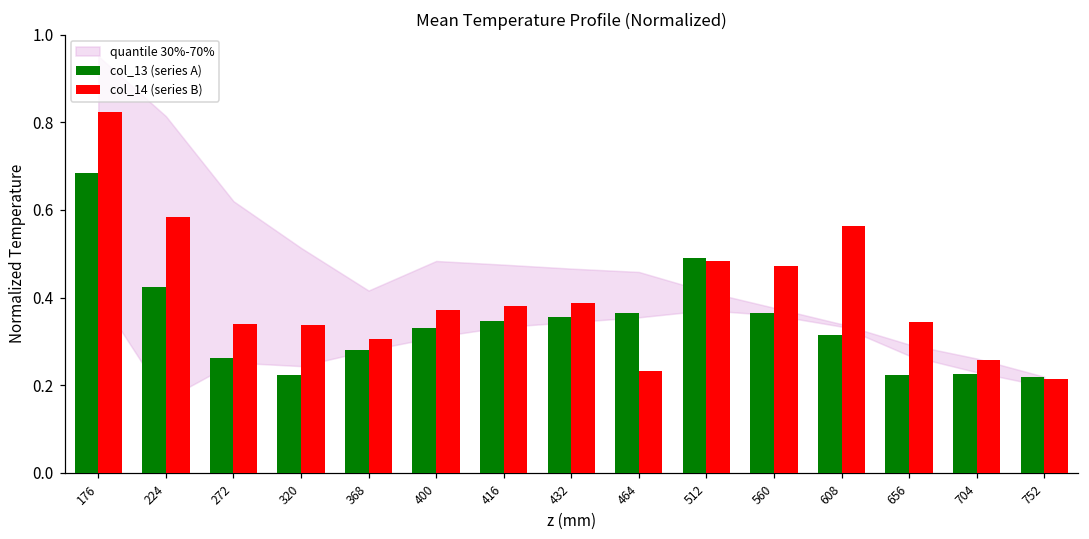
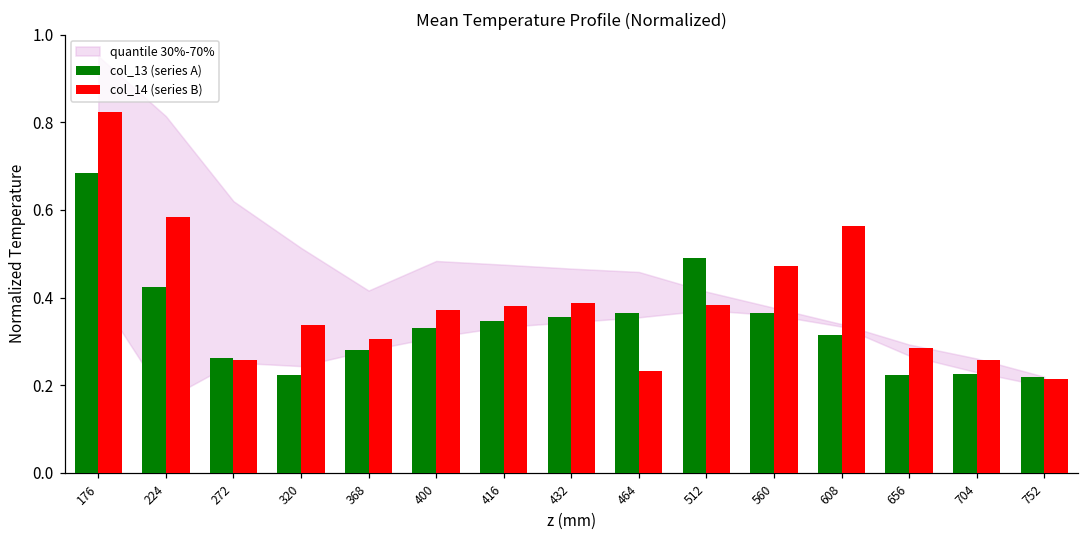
  {
    "col_13 (series A)": {
      "176": 0.69,
      "224": 0.42,
      "272": 0.26,
      "320": 0.22,
      "368": 0.28,
      "400": 0.33,
      "416": 0.35,
      "432": 0.36,
      "464": 0.36,
      "512": 0.49,
      "560": 0.36,
      "608": 0.31,
      "656": 0.22,
      "704": 0.23,
      "752": 0.22
    },
    "col_14 (series B)": {
      "176": 0.82,
      "224": 0.58,
-     "272": 0.34,
+     "272": 0.26,
      "320": 0.34,
      "368": 0.30,
      "400": 0.37,
      "416": 0.38,
      "432": 0.39,
      "464": 0.23,
-     "512": 0.48,
+     "512": 0.38,
      "560": 0.47,
      "608": 0.56,
-     "656": 0.34,
+     "656": 0.28,
      "704": 0.26,
      "752": 0.21
    }
  }
